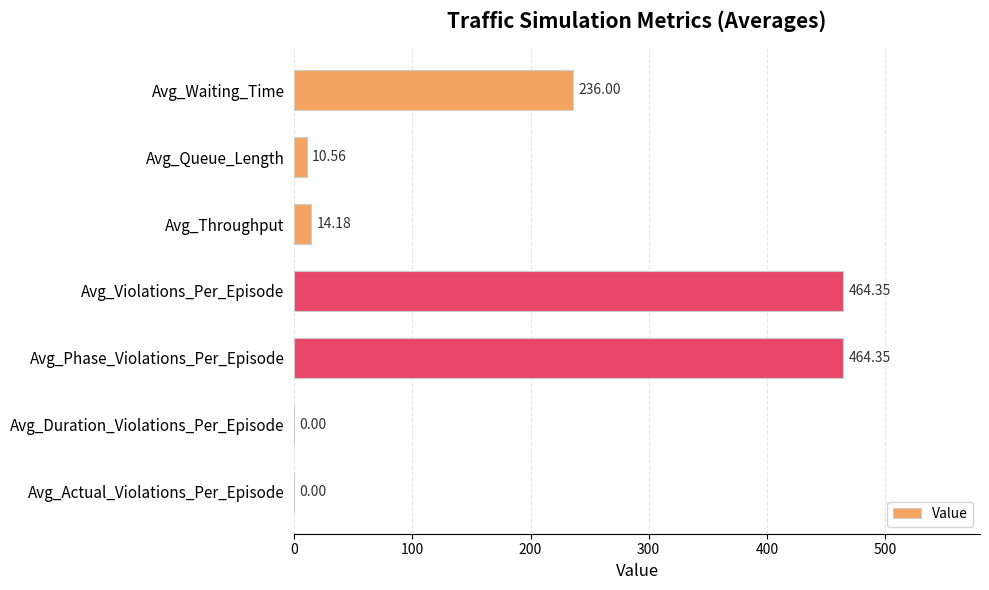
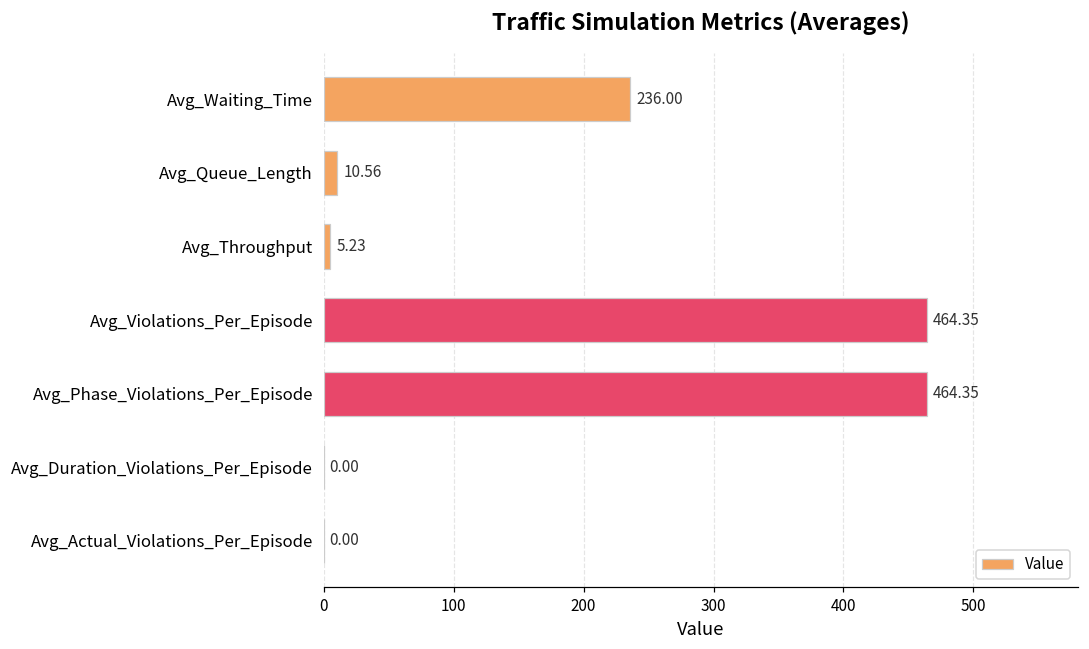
  {
    "Avg_Waiting_Time": 236.00,
    "Avg_Queue_Length": 10.56,
-   "Avg_Throughput": 14.18,
+   "Avg_Throughput": 5.23,
    "Avg_Violations_Per_Episode": 464.35,
    "Avg_Phase_Violations_Per_Episode": 464.35,
    "Avg_Duration_Violations_Per_Episode": 0.00,
    "Avg_Actual_Violations_Per_Episode": 0.00
  }
